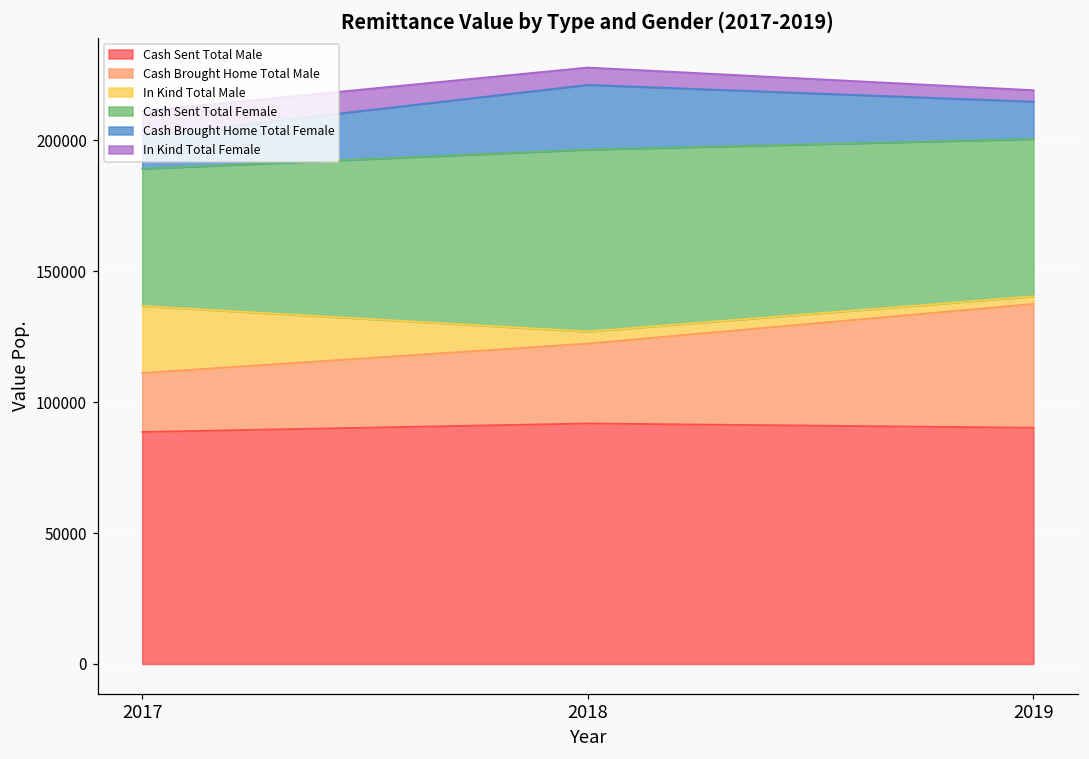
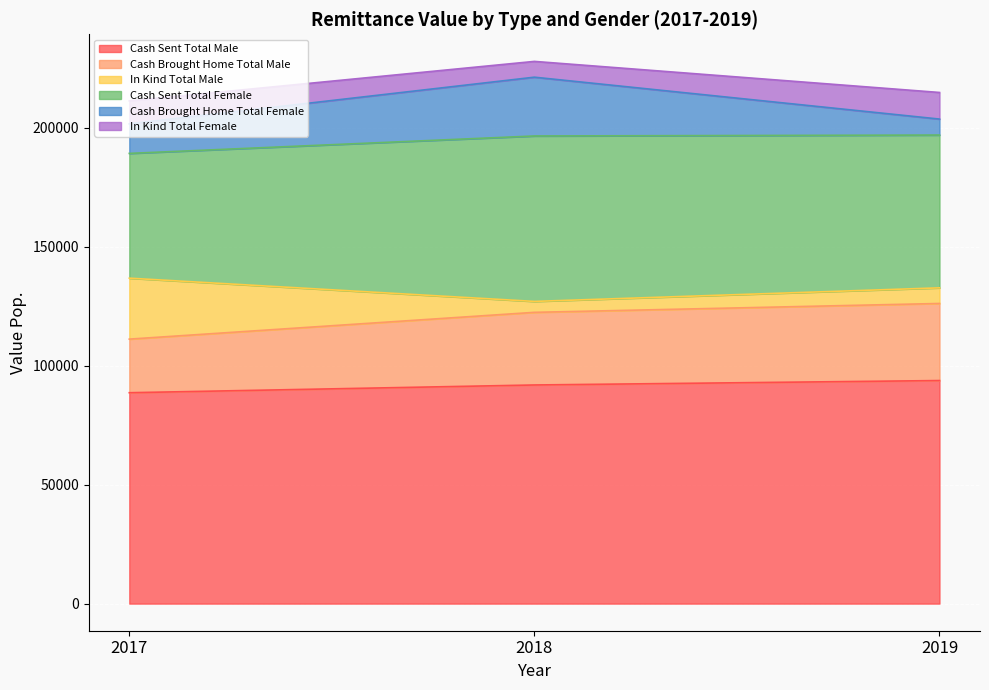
  {
    "Cash Sent Total Male": {
      "2017": 89000,
      "2018": 92000,
-     "2019": 90000
+     "2019": 94000
    },
    "Cash Brought Home Total Male": {
      "2017": 23000,
      "2018": 31000,
-     "2019": 47000
+     "2019": 32000
    },
    "In Kind Total Male": {
      "2017": 26000,
      "2018": 5000,
-     "2019": 3000
+     "2019": 7000
    },
    "Cash Sent Total Female": {
      "2017": 52000,
      "2018": 70000,
-     "2019": 60000
+     "2019": 64000
    },
    "Cash Brought Home Total Female": {
      "2018": 25000,
-     "2019": 14000
+     "2019": 7000
    },
    "In Kind Total Female": {
      "2018": 7000,
-     "2019": 4000
+     "2019": 11000
    }
  }
